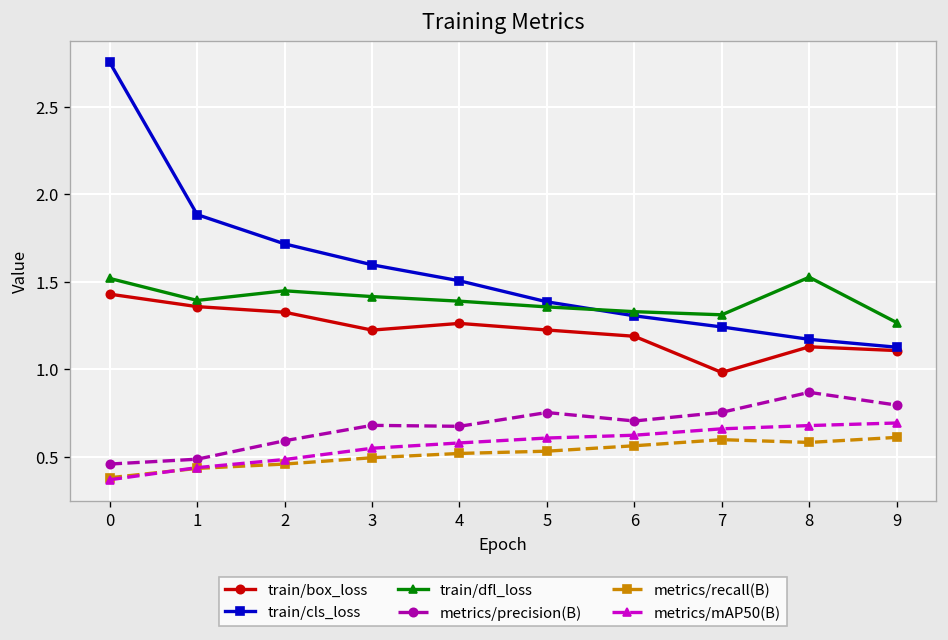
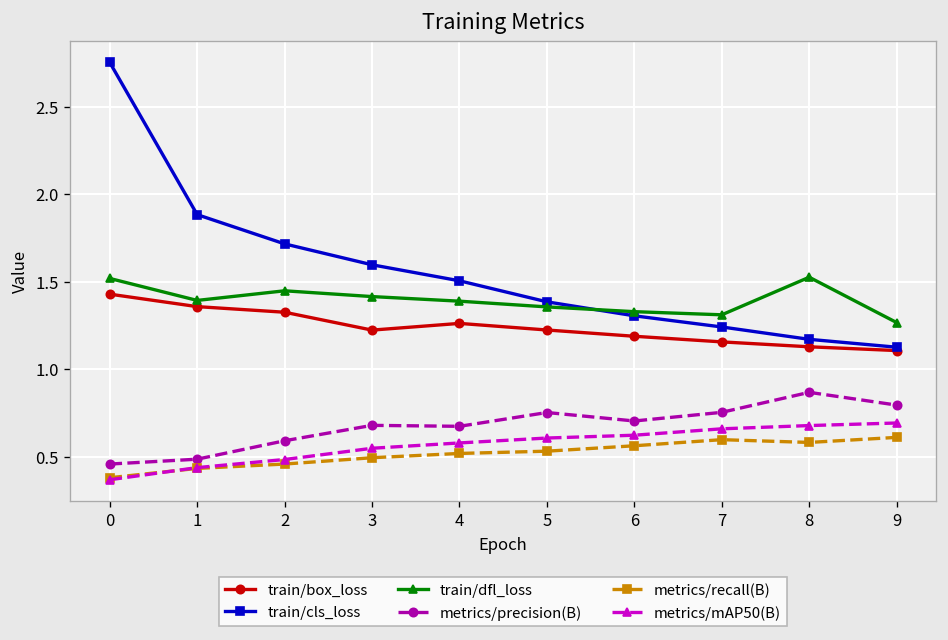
  {
    "train/box_loss": {
      "0": 1.43,
      "1": 1.36,
      "2": 1.33,
      "3": 1.22,
      "4": 1.26,
      "5": 1.22,
      "6": 1.19,
-     "7": 0.98,
+     "7": 1.16,
      "8": 1.13,
      "9": 1.11
    },
    "train/cls_loss": {
      "0": 2.75,
      "1": 1.88,
      "2": 1.72,
      "3": 1.60,
      "4": 1.51,
      "5": 1.39,
      "6": 1.31,
      "7": 1.24,
      "8": 1.17,
      "9": 1.13
    },
    "train/dfl_loss": {
      "0": 1.52,
      "1": 1.39,
      "2": 1.45,
      "3": 1.42,
      "4": 1.39,
      "5": 1.36,
      "6": 1.33,
      "7": 1.31,
      "8": 1.53,
      "9": 1.27
    },
    "metrics/recall(B)": {
      "2": 0.46,
      "3": 0.49,
      "4": 0.52,
      "5": 0.53,
      "6": 0.56,
      "7": 0.60,
      "8": 0.58,
      "9": 0.61
    }
  }
